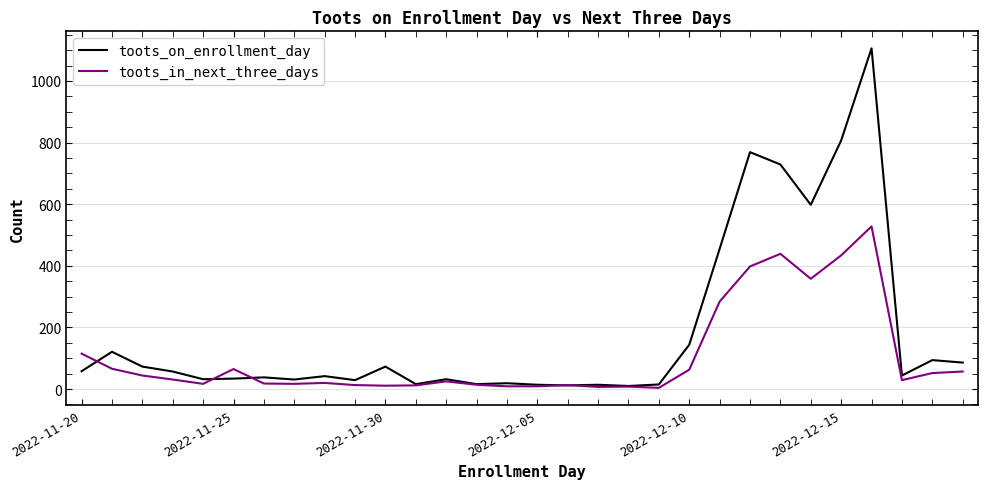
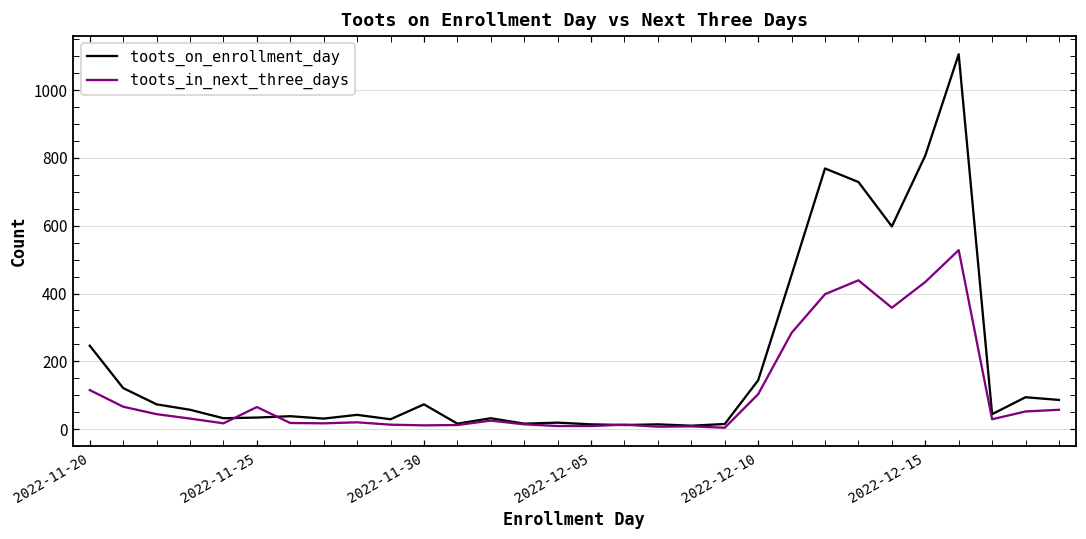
  {
    "toots_on_enrollment_day": {
-     "2022-11-20": 60,
+     "2022-11-20": 250,
      "2022-11-25": 30,
      "2022-11-30": 70,
      "2022-12-10": 140,
      "2022-12-15": 810
    },
    "toots_in_next_three_days": {
      "2022-11-20": 120,
      "2022-11-25": 70,
      "2022-11-30": 10,
-     "2022-12-10": 60,
+     "2022-12-10": 100,
      "2022-12-15": 430
    }
  }
